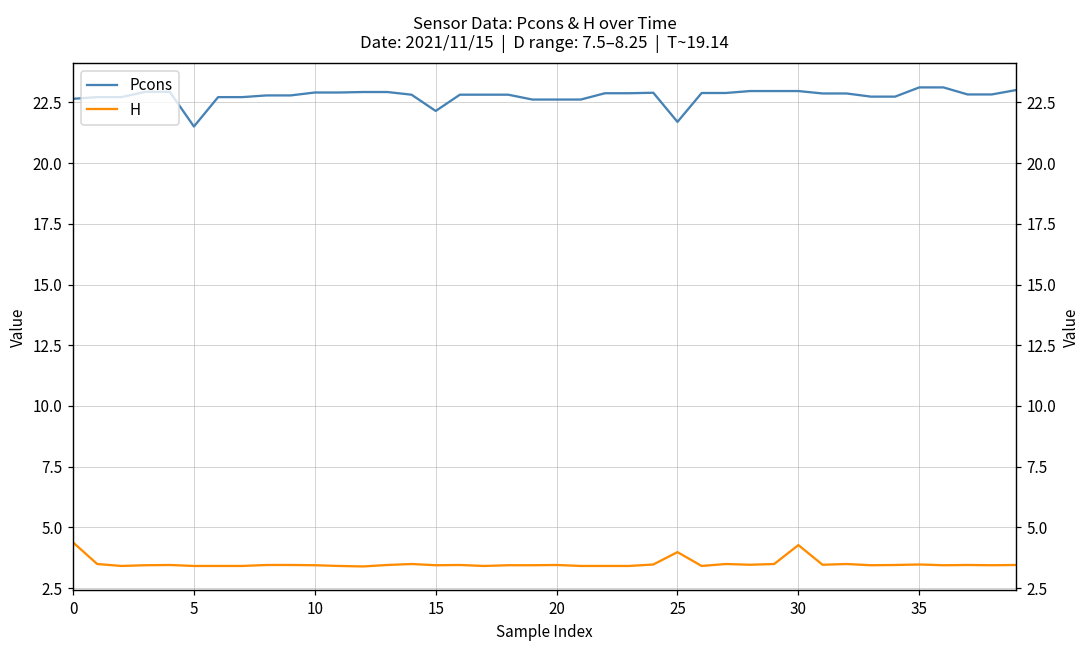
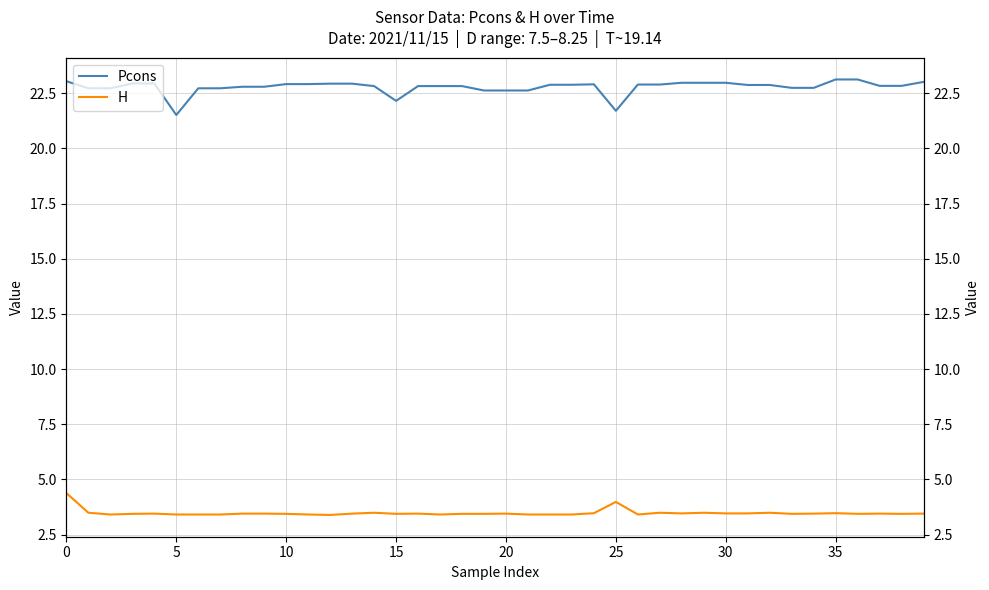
  {
    "Pcons": {
-     "0": 22.7,
+     "0": 23.0,
      "5": 21.5,
      "10": 22.9,
      "15": 22.2,
      "20": 22.6,
      "25": 21.7,
      "30": 23.0,
      "35": 23.1
    },
    "H": {
      "0": 4.4,
      "5": 3.4,
      "10": 3.4,
      "15": 3.4,
      "20": 3.5,
      "25": 4.0,
-     "30": 4.3,
+     "30": 3.5,
      "35": 3.5
    }
  }
